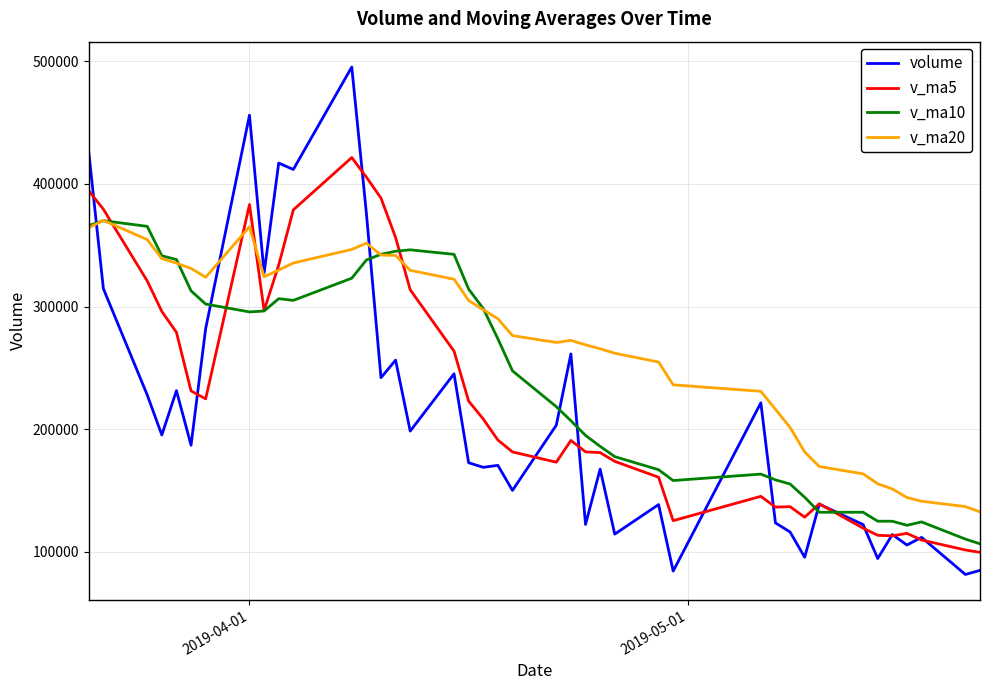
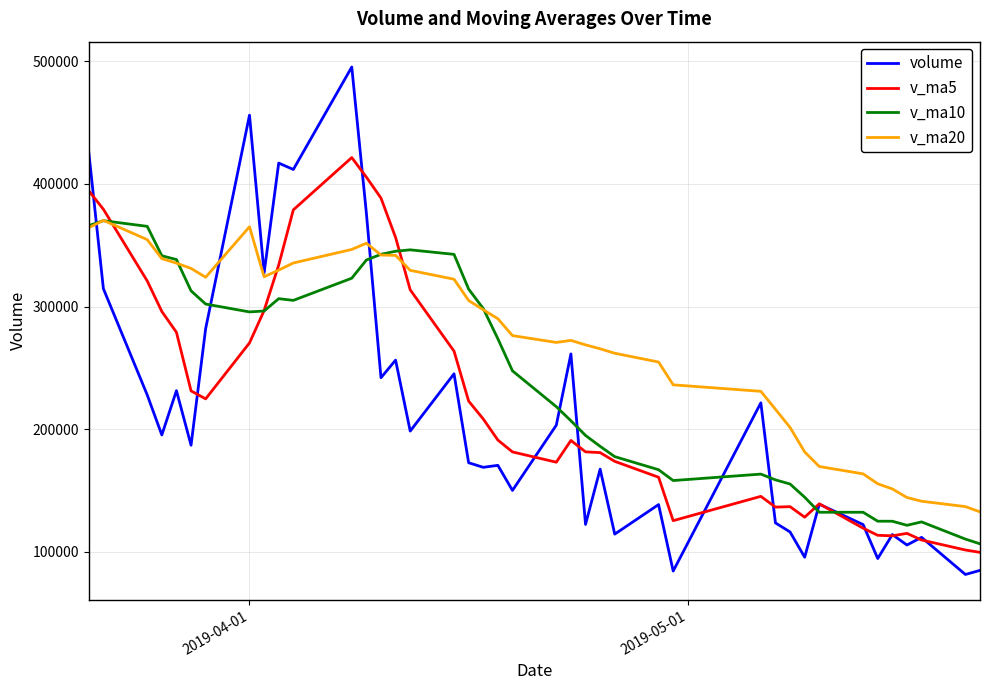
  {
    "volume": {
      "2019-04-01": 456000
    },
    "v_ma5": {
-     "2019-04-01": 383000
+     "2019-04-01": 270000
    },
    "v_ma10": {
      "2019-04-01": 296000
    },
    "v_ma20": {
      "2019-04-01": 365000
    }
  }
